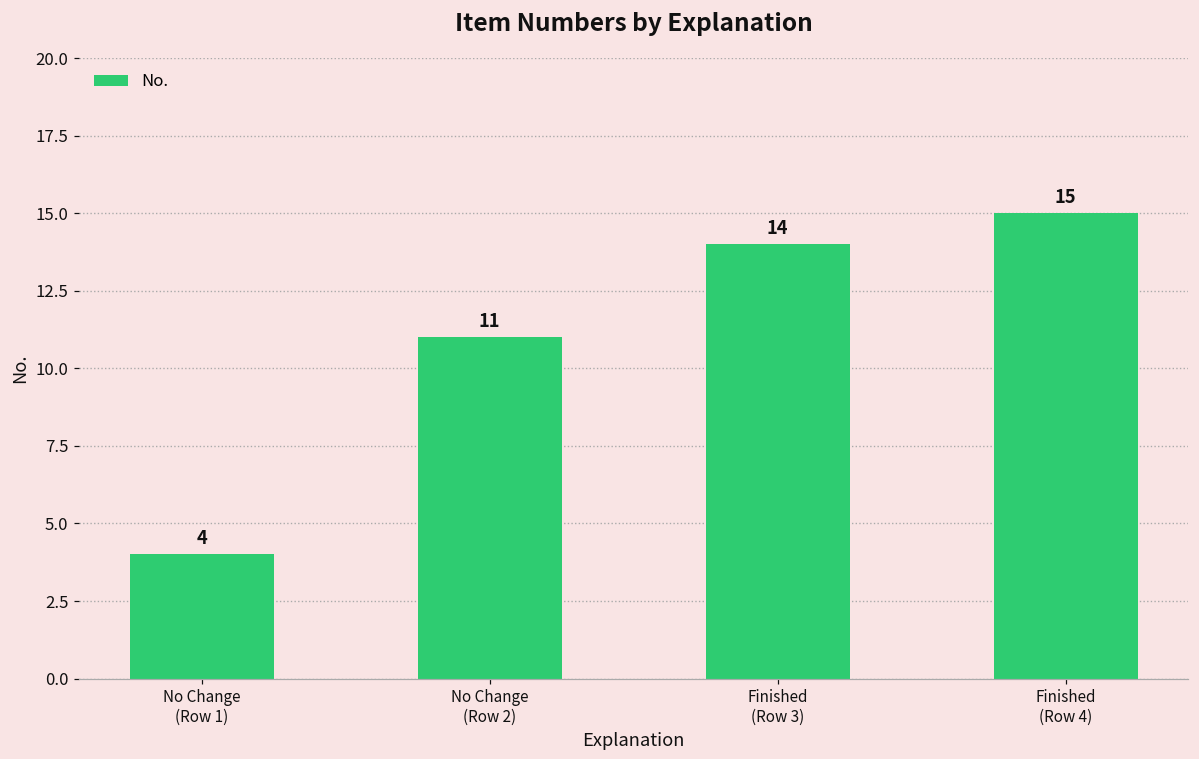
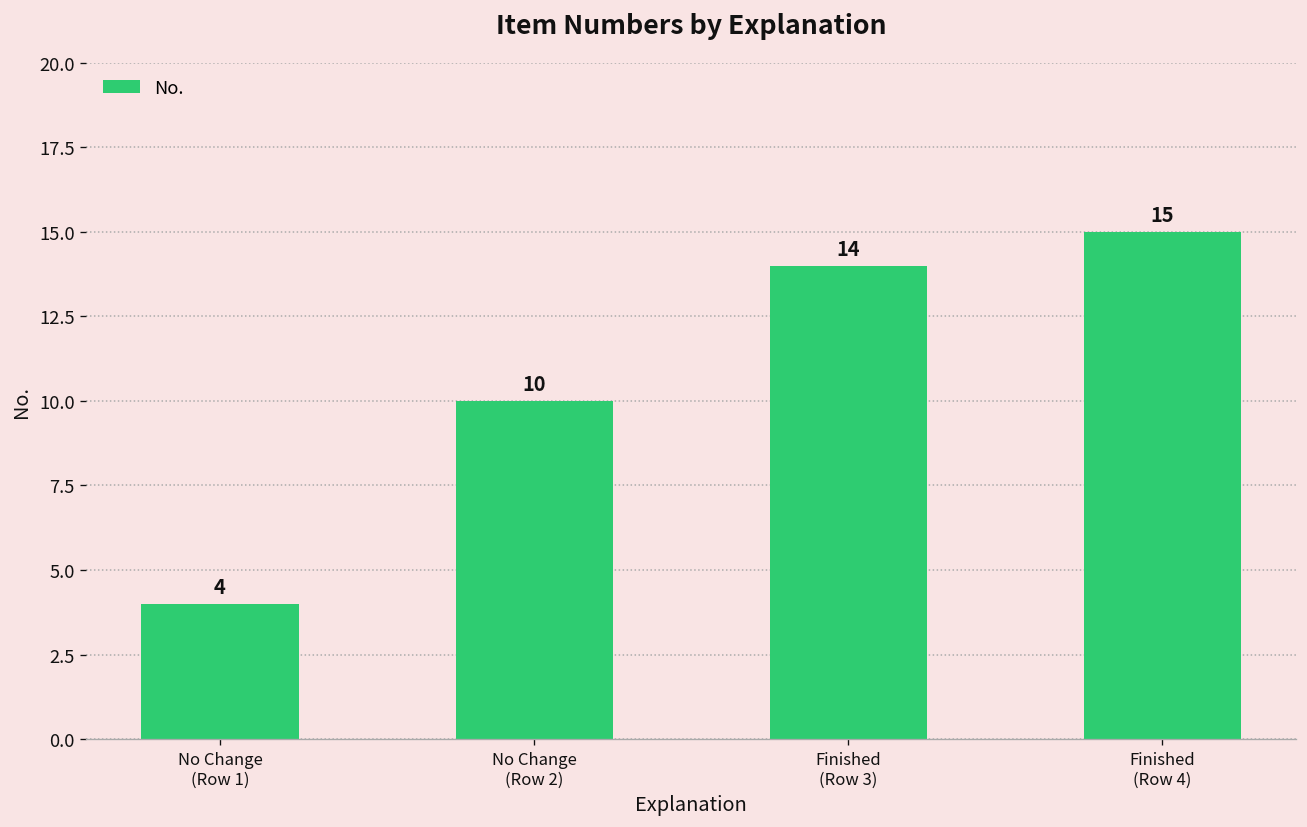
  {
    "No Change (Row 1)": 4,
-   "No Change (Row 2)": 11,
+   "No Change (Row 2)": 10,
    "Finished (Row 3)": 14,
    "Finished (Row 4)": 15
  }
